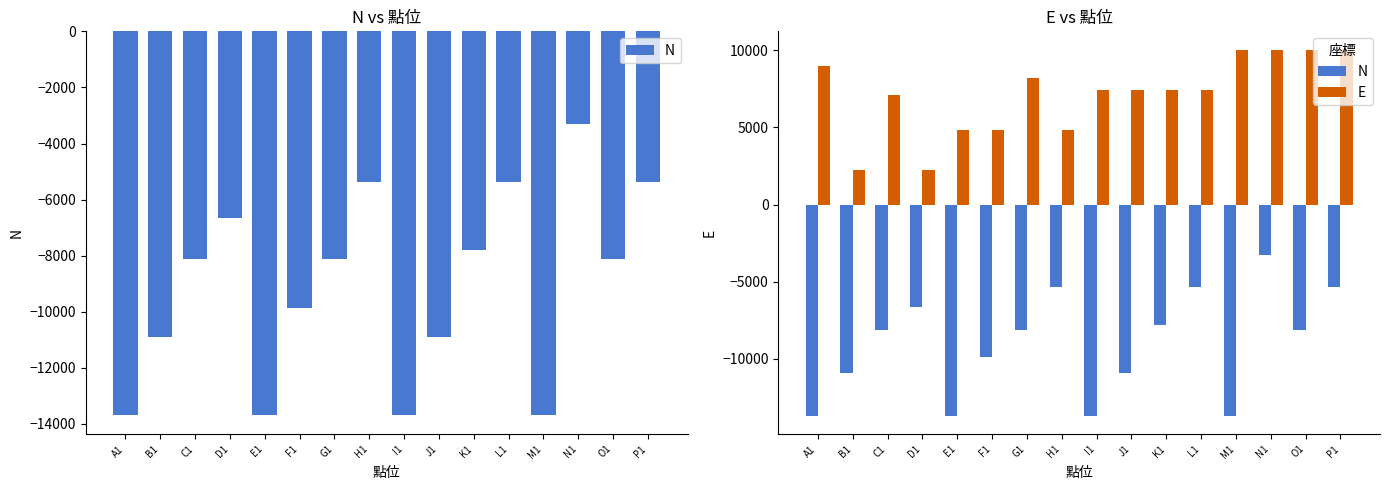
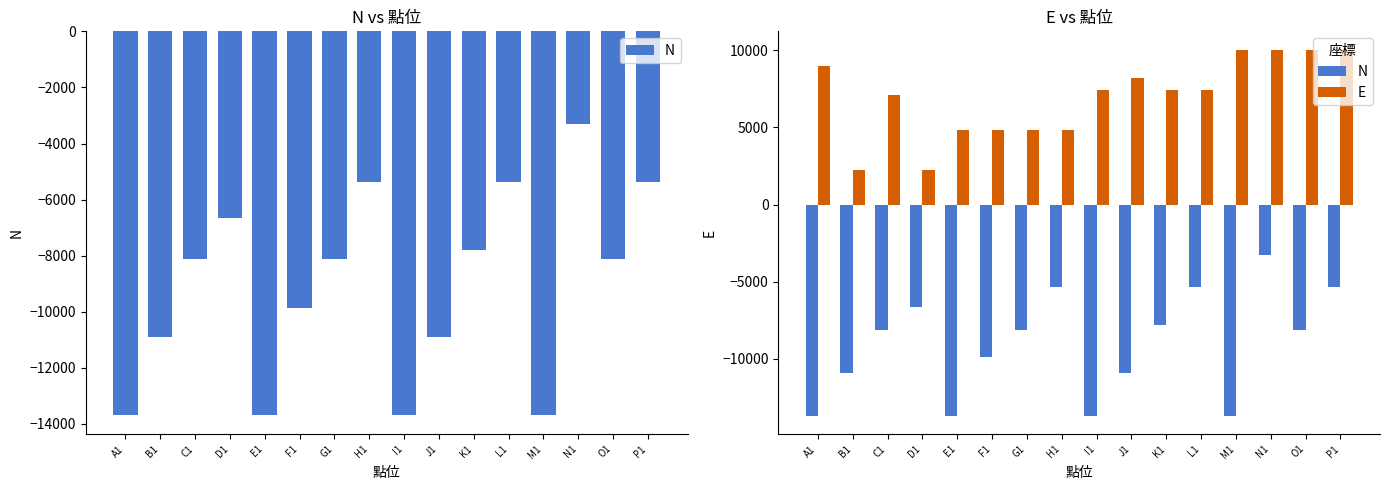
  {
    "N vs 點位": {
      "A1": -13700,
      "B1": -10900,
      "C1": -8100,
      "D1": -6700,
      "E1": -13700,
      "F1": -9900,
      "G1": -8100,
      "H1": -5400,
      "I1": -13700,
      "J1": -10900,
      "K1": -7800,
      "L1": -5400,
      "M1": -13700,
      "N1": -3300,
      "O1": -8100,
      "P1": -5400
    },
    "E vs 點位": {
      "N": {
        "A1": -13700,
        "B1": -10900,
        "C1": -8100,
        "D1": -6700,
        "E1": -13700,
        "F1": -9900,
        "G1": -8100,
        "H1": -5400,
        "I1": -13700,
        "J1": -10900,
        "K1": -7800,
        "L1": -5400,
        "M1": -13700,
        "N1": -3300,
        "O1": -8100,
        "P1": -5400
      },
      "E": {
        "A1": 8900,
        "B1": 2300,
        "C1": 7100,
        "D1": 2300,
        "E1": 4800,
        "F1": 4800,
-       "G1": 8200,
+       "G1": 4800,
        "H1": 4800,
        "I1": 7400,
-       "J1": 7400,
+       "J1": 8200,
        "K1": 7400,
        "L1": 7400,
        "M1": 10000,
        "N1": 10000,
        "O1": 10000
      }
    }
  }
